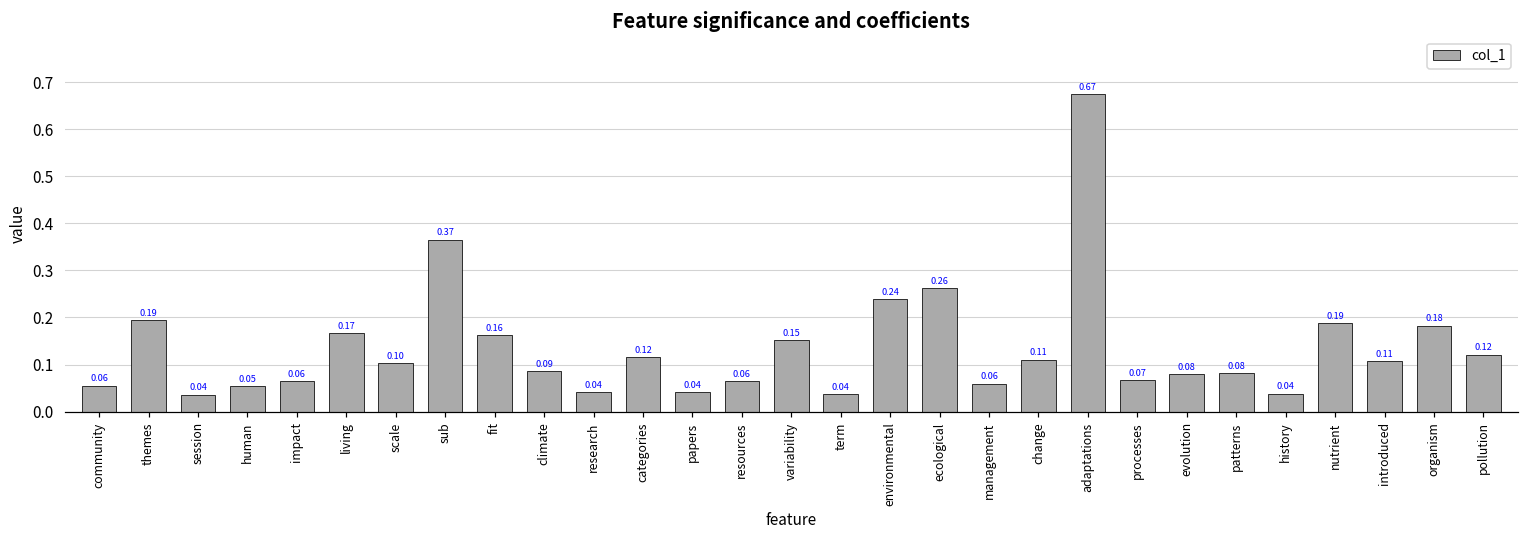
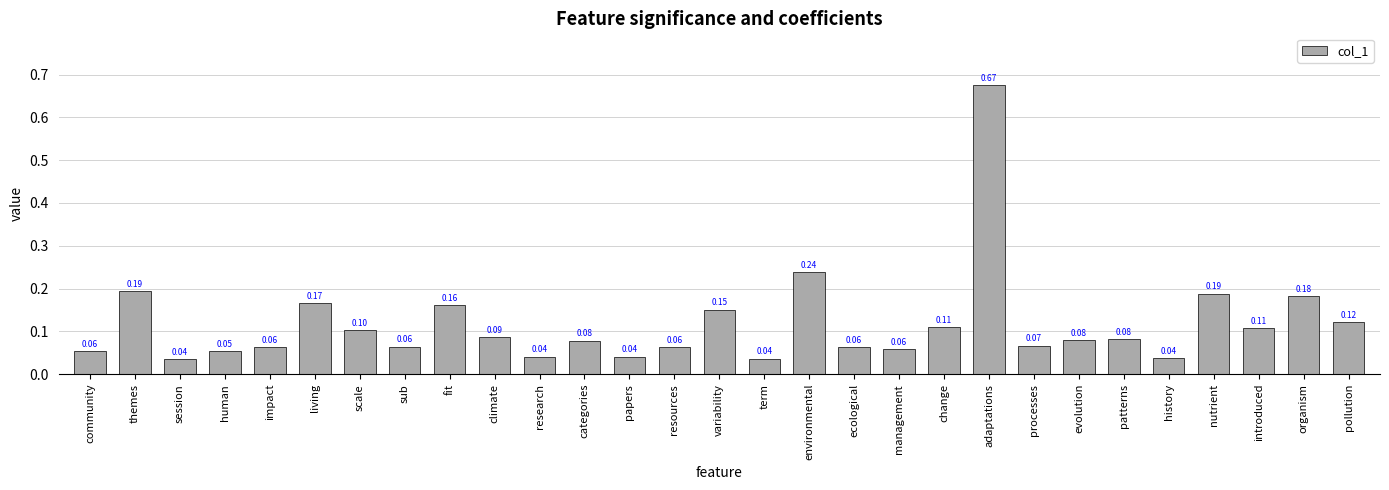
  {
    "community": 0.06,
    "themes": 0.19,
    "session": 0.04,
    "human": 0.05,
    "impact": 0.06,
    "living": 0.17,
    "scale": 0.10,
-   "sub": 0.37,
+   "sub": 0.06,
    "fit": 0.16,
    "climate": 0.09,
    "research": 0.04,
-   "categories": 0.12,
+   "categories": 0.08,
    "papers": 0.04,
    "resources": 0.06,
    "variability": 0.15,
    "term": 0.04,
    "environmental": 0.24,
-   "ecological": 0.26,
+   "ecological": 0.06,
    "management": 0.06,
    "change": 0.11,
    "adaptations": 0.67,
    "processes": 0.07,
    "evolution": 0.08,
    "patterns": 0.08,
    "history": 0.04,
    "nutrient": 0.19,
    "introduced": 0.11,
    "organism": 0.18,
    "pollution": 0.12
  }
